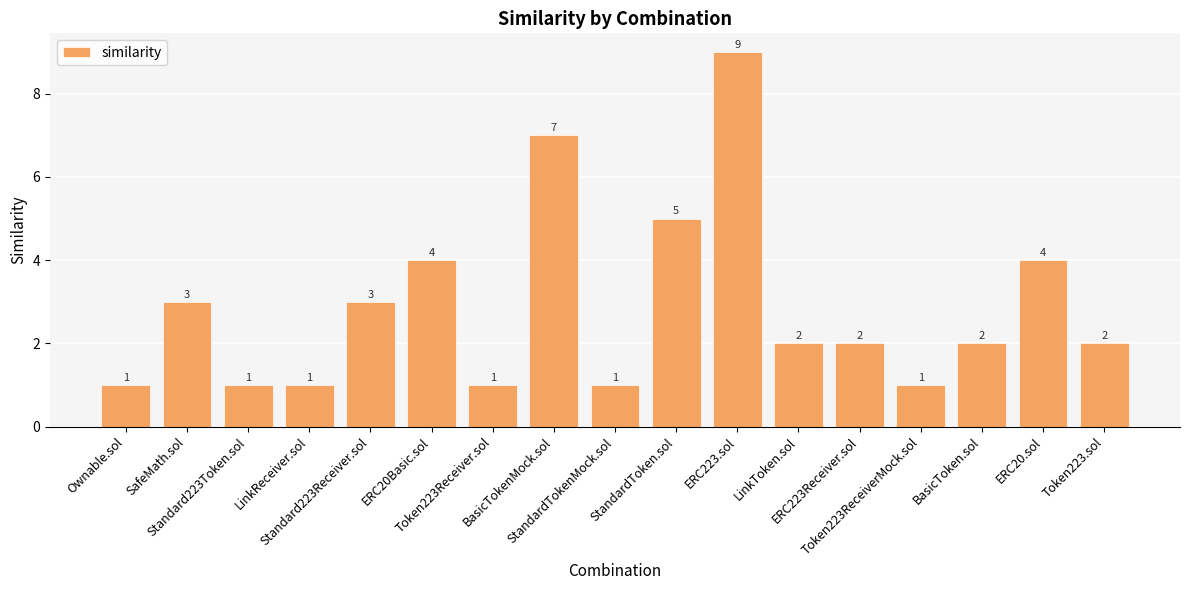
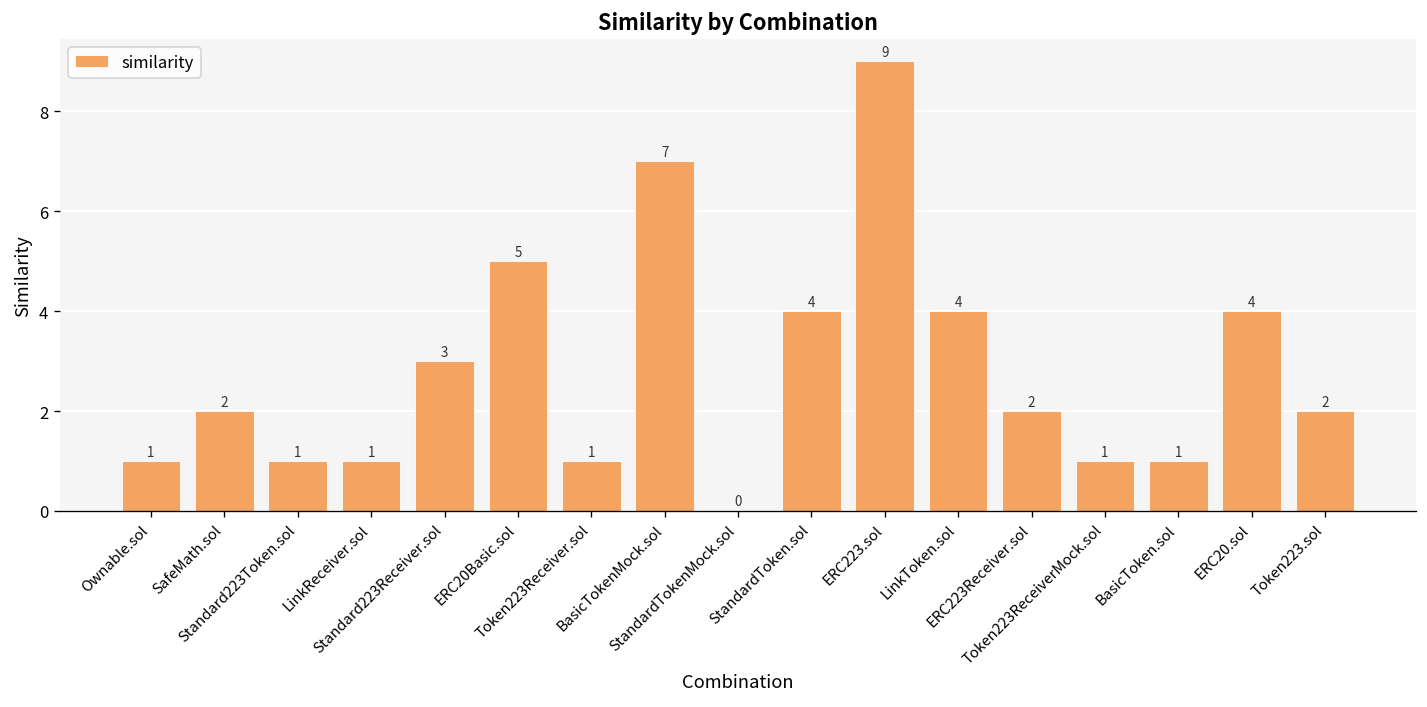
  {
    "Ownable.sol": 1,
-   "SafeMath.sol": 3,
+   "SafeMath.sol": 2,
    "Standard223Token.sol": 1,
    "LinkReceiver.sol": 1,
    "Standard223Receiver.sol": 3,
-   "ERC20Basic.sol": 4,
+   "ERC20Basic.sol": 5,
    "Token223Receiver.sol": 1,
    "BasicTokenMock.sol": 7,
-   "StandardTokenMock.sol": 1,
-   "StandardToken.sol": 5,
+   "StandardTokenMock.sol": 0,
+   "StandardToken.sol": 4,
    "ERC223.sol": 9,
-   "LinkToken.sol": 2,
+   "LinkToken.sol": 4,
    "ERC223Receiver.sol": 2,
    "Token223ReceiverMock.sol": 1,
-   "BasicToken.sol": 2,
+   "BasicToken.sol": 1,
    "ERC20.sol": 4,
    "Token223.sol": 2
  }
